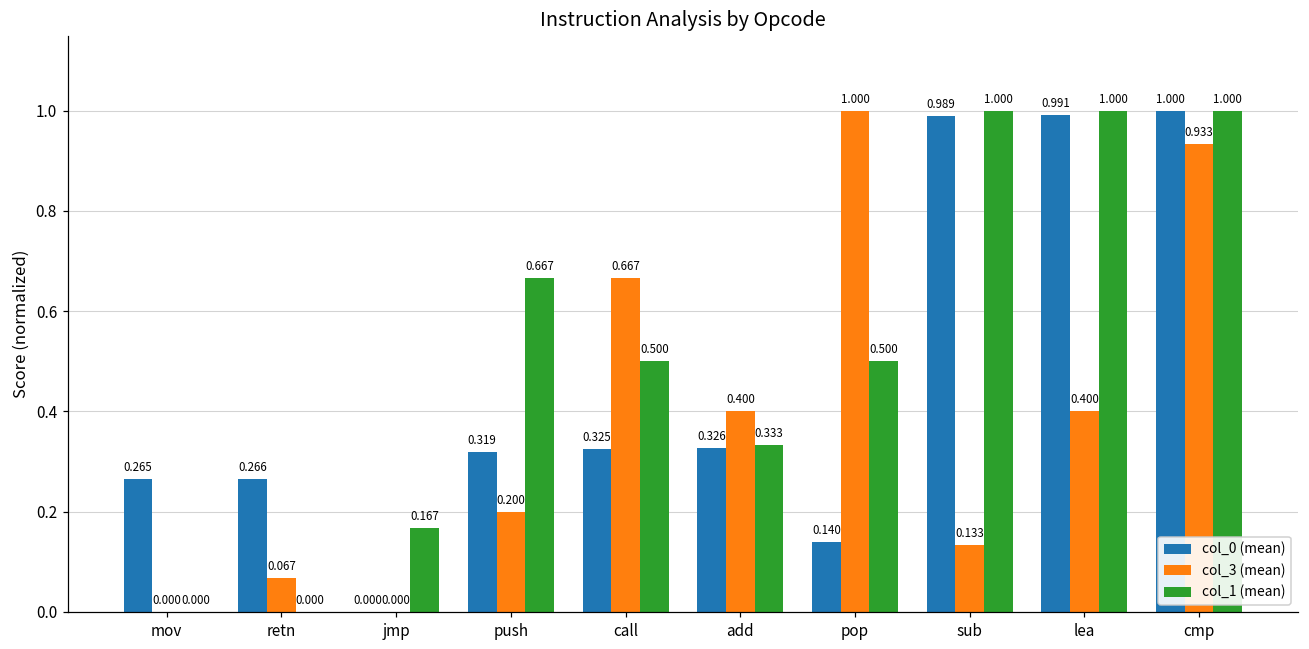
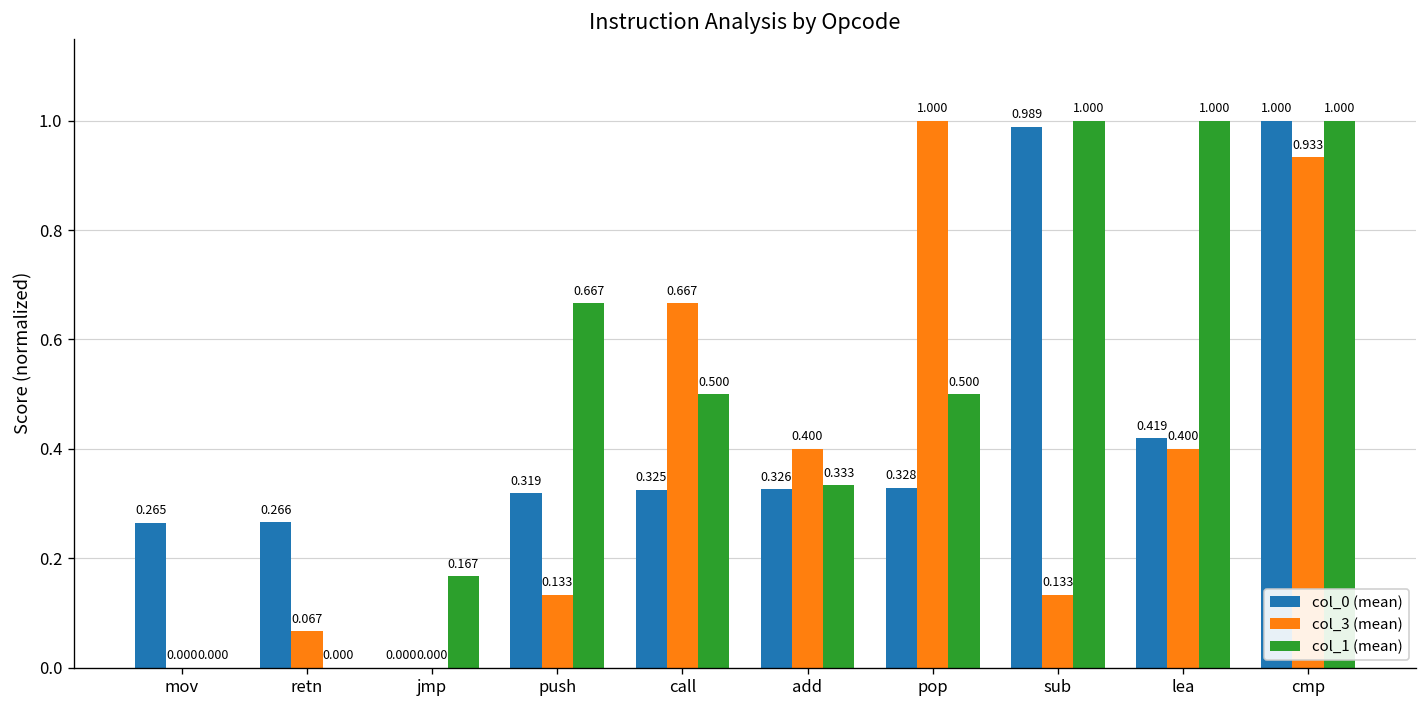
  {
    "col_0 (mean)": {
      "mov": 0.265,
      "retn": 0.266,
      "jmp": 0.000,
      "push": 0.319,
      "call": 0.325,
      "add": 0.326,
-     "pop": 0.140,
+     "pop": 0.328,
      "sub": 0.989,
-     "lea": 0.991,
+     "lea": 0.419,
      "cmp": 1.000
    },
    "col_3 (mean)": {
      "mov": 0.000,
      "retn": 0.067,
      "jmp": 0.000,
-     "push": 0.200,
+     "push": 0.133,
      "call": 0.667,
      "add": 0.400,
      "pop": 1.000,
      "sub": 0.133,
      "lea": 0.400,
      "cmp": 0.933
    },
    "col_1 (mean)": {
      "mov": 0.000,
      "retn": 0.000,
      "jmp": 0.167,
      "push": 0.667,
      "call": 0.500,
      "add": 0.333,
      "pop": 0.500,
      "sub": 1.000,
      "lea": 1.000,
      "cmp": 1.000
    }
  }
